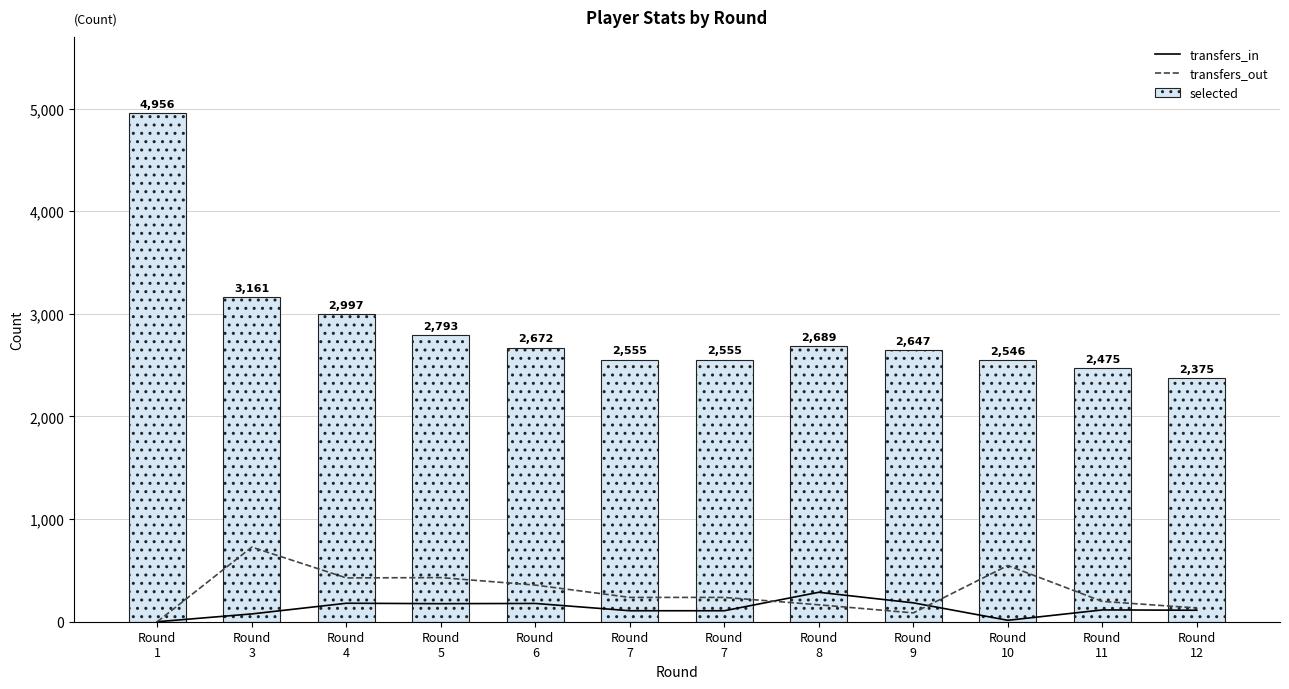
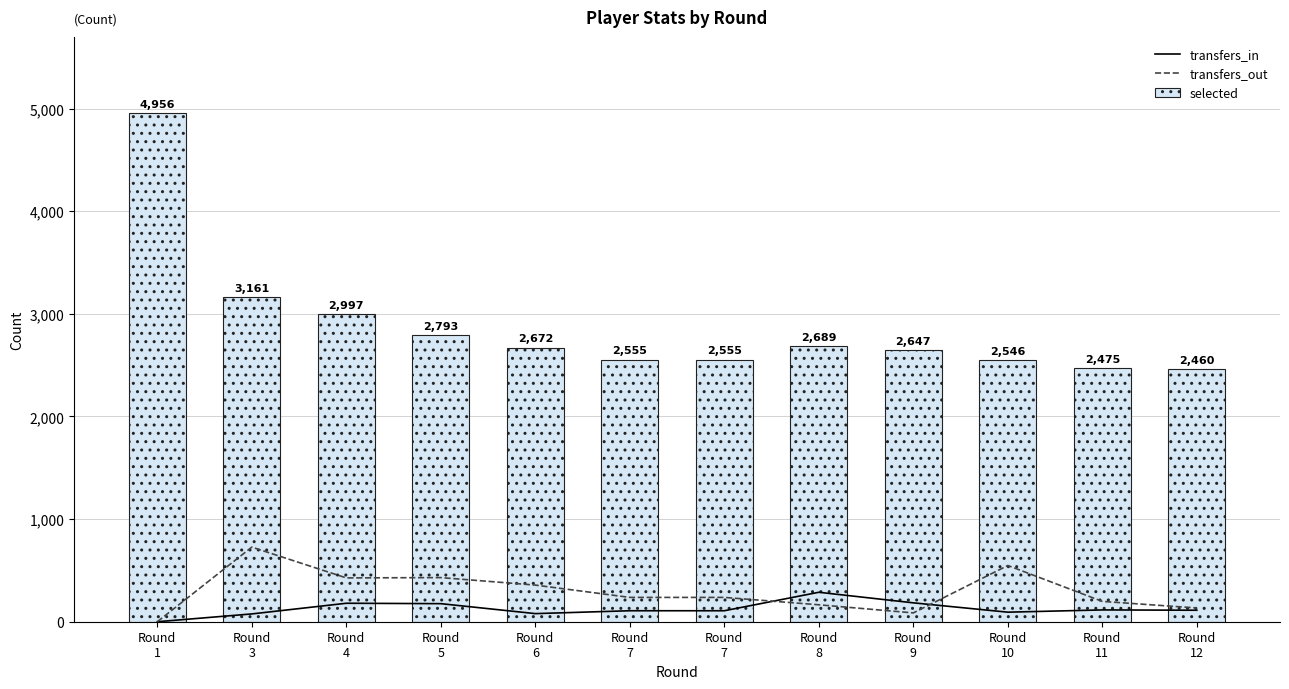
  {
    "selected": {
      "Round 1": "4,956",
      "Round 3": "3,161",
      "Round 4": "2,997",
      "Round 5": "2,793",
      "Round 6": "2,672",
      "Round 8": "2,689",
      "Round 9": "2,647",
      "Round 10": "2,546",
      "Round 11": "2,475",
-     "Round 12": "2,375"
+     "Round 12": "2,460"
    },
    "transfers_in": {
      "Round 3": "80",
      "Round 4": "180",
      "Round 5": "180",
-     "Round 6": "180",
+     "Round 6": "80",
      "Round 8": "290",
      "Round 9": "180",
-     "Round 10": "10",
+     "Round 10": "90",
      "Round 11": "120"
    },
    "transfers_out": {
      "Round 3": "730",
      "Round 4": "430",
      "Round 5": "430",
      "Round 6": "360",
      "Round 8": "170",
      "Round 9": "90",
      "Round 10": "550",
      "Round 11": "200"
    }
  }
